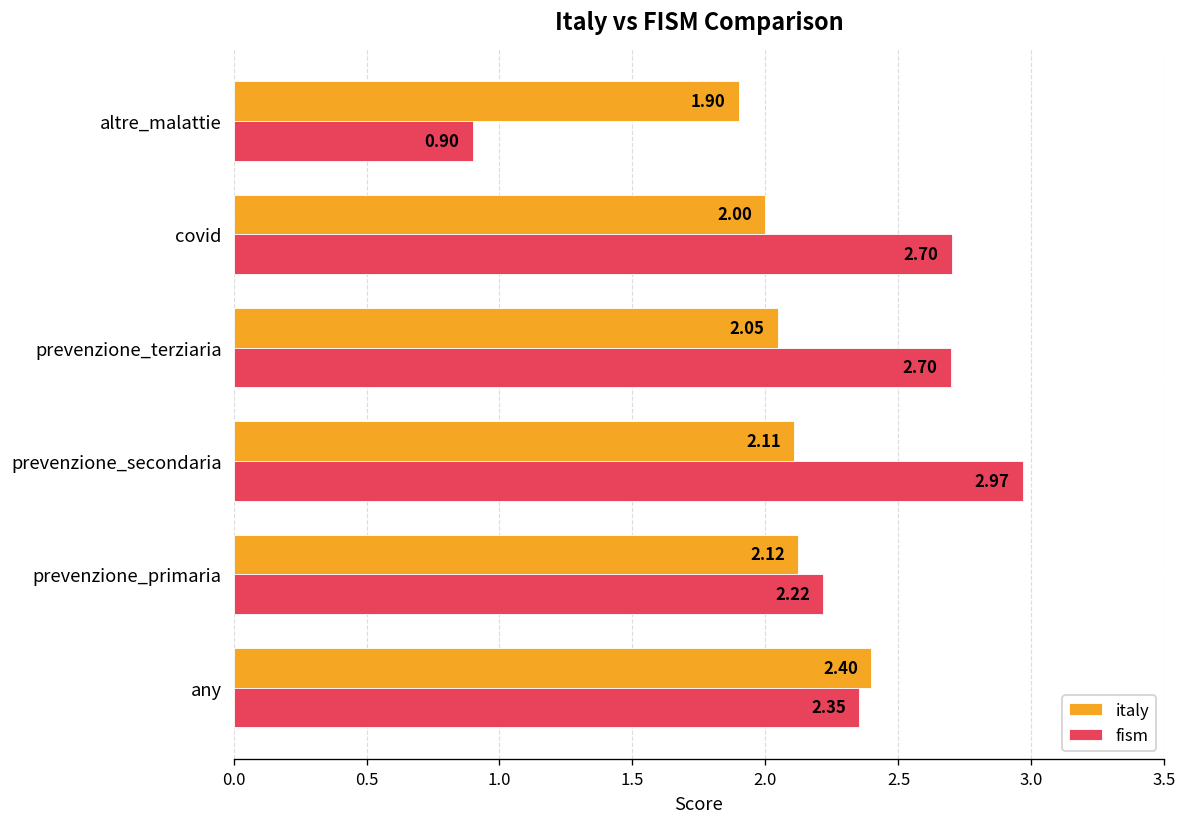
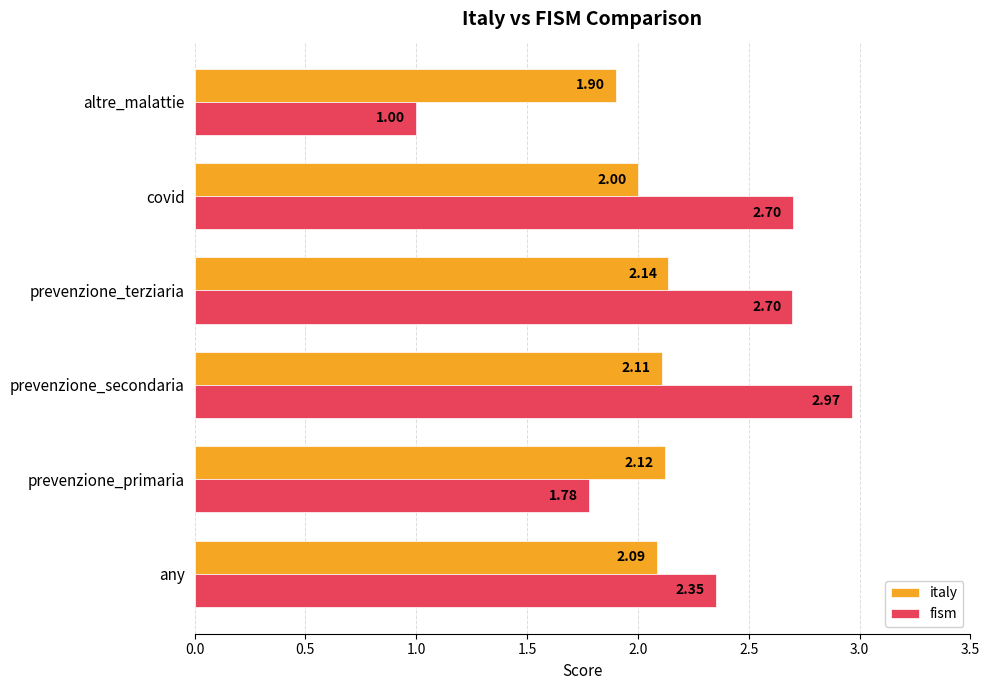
  {
    "italy": {
      "altre_malattie": 1.90,
      "covid": 2.00,
-     "prevenzione_terziaria": 2.05,
+     "prevenzione_terziaria": 2.14,
      "prevenzione_secondaria": 2.11,
      "prevenzione_primaria": 2.12,
-     "any": 2.40
+     "any": 2.09
    },
    "fism": {
-     "altre_malattie": 0.90,
+     "altre_malattie": 1.00,
      "covid": 2.70,
      "prevenzione_terziaria": 2.70,
      "prevenzione_secondaria": 2.97,
-     "prevenzione_primaria": 2.22,
+     "prevenzione_primaria": 1.78,
      "any": 2.35
    }
  }
